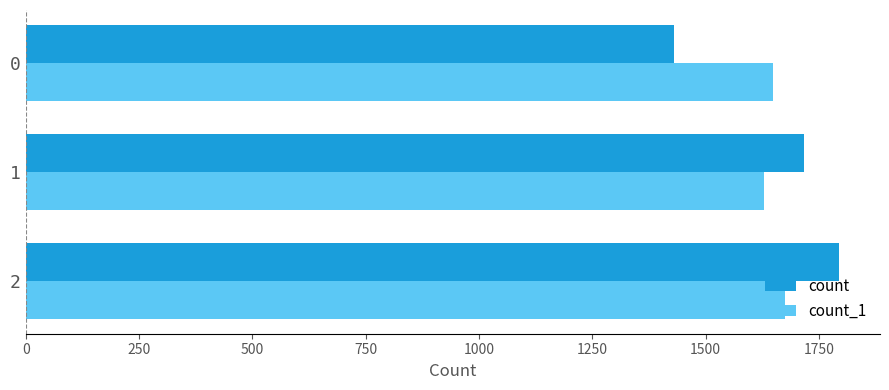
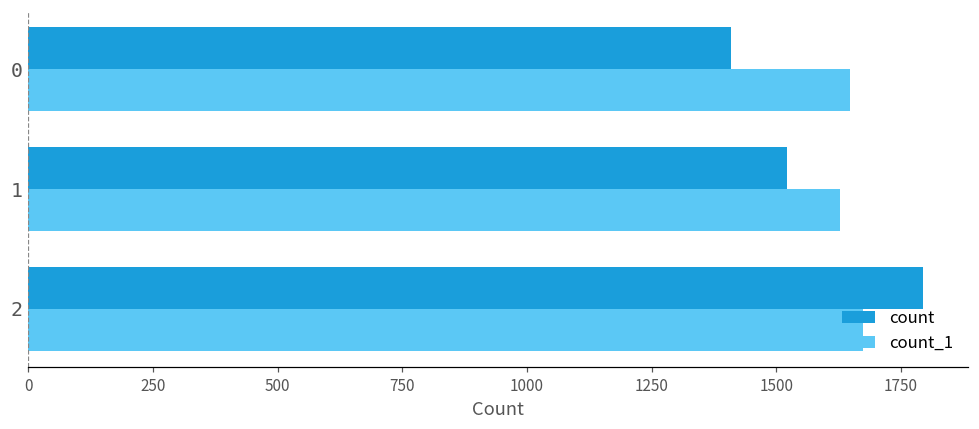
  {
    "count": {
-     "0": 1430,
-     "1": 1720,
+     "0": 1410,
+     "1": 1520,
      "2": 1800
    },
    "count_1": {
      "0": 1650,
      "1": 1630,
      "2": 1680
    }
  }
